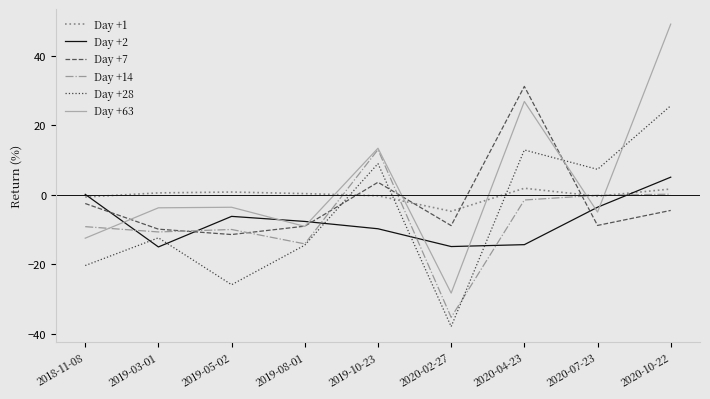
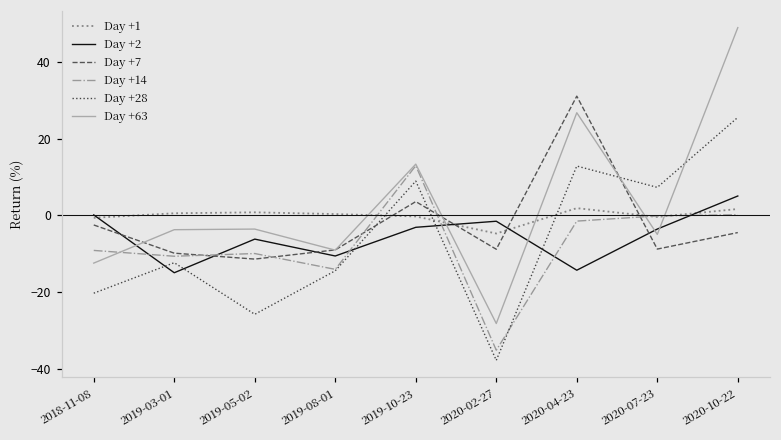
  {
    "Day +2": {
      "2018-11-08": 0,
      "2019-03-01": -15,
      "2019-05-02": -6,
-     "2019-08-01": -8,
-     "2019-10-23": -10,
-     "2020-02-27": -15,
+     "2019-08-01": -11,
+     "2019-10-23": -3,
+     "2020-02-27": -2,
      "2020-04-23": -14,
      "2020-07-23": -4,
      "2020-10-22": 5
    }
  }
